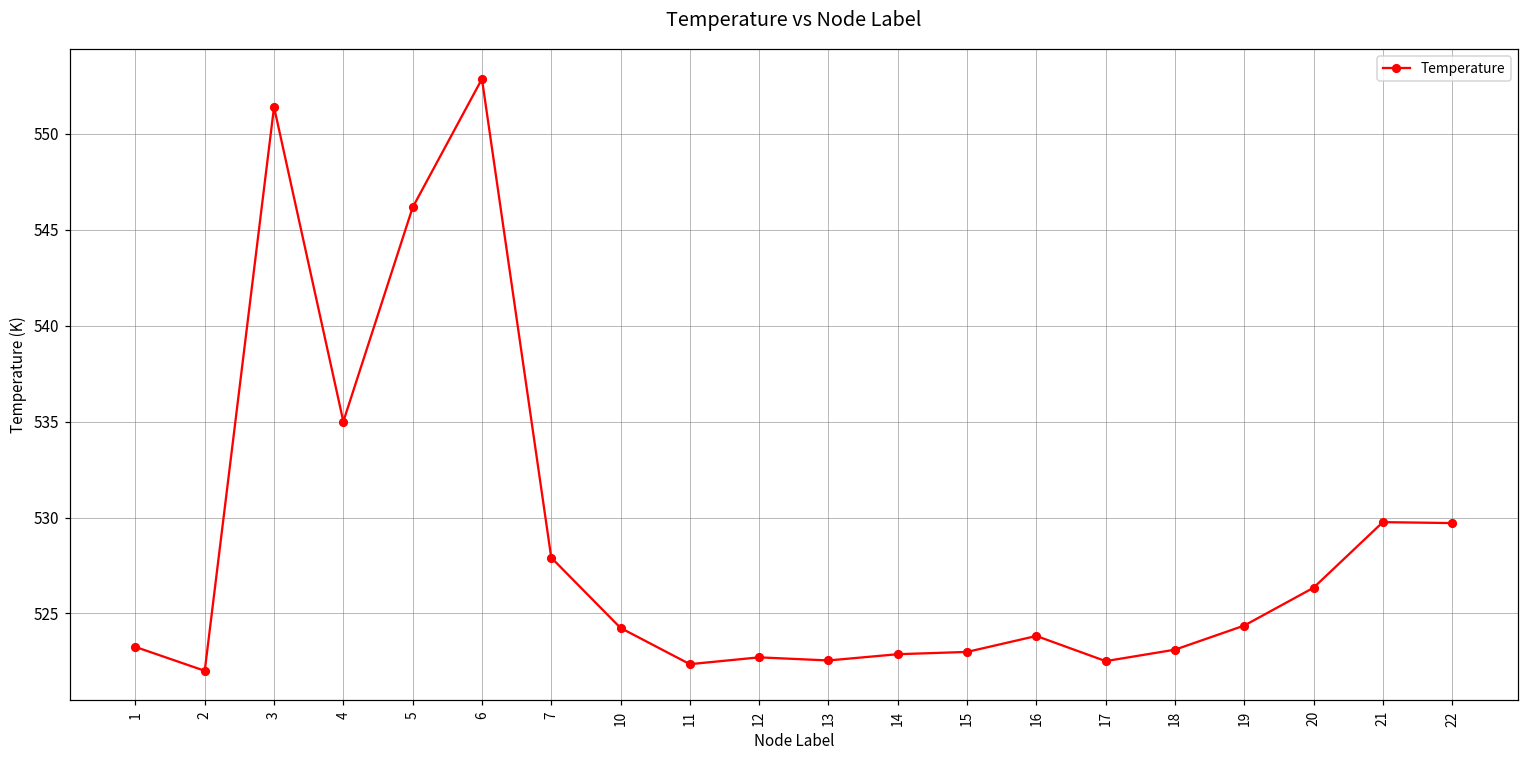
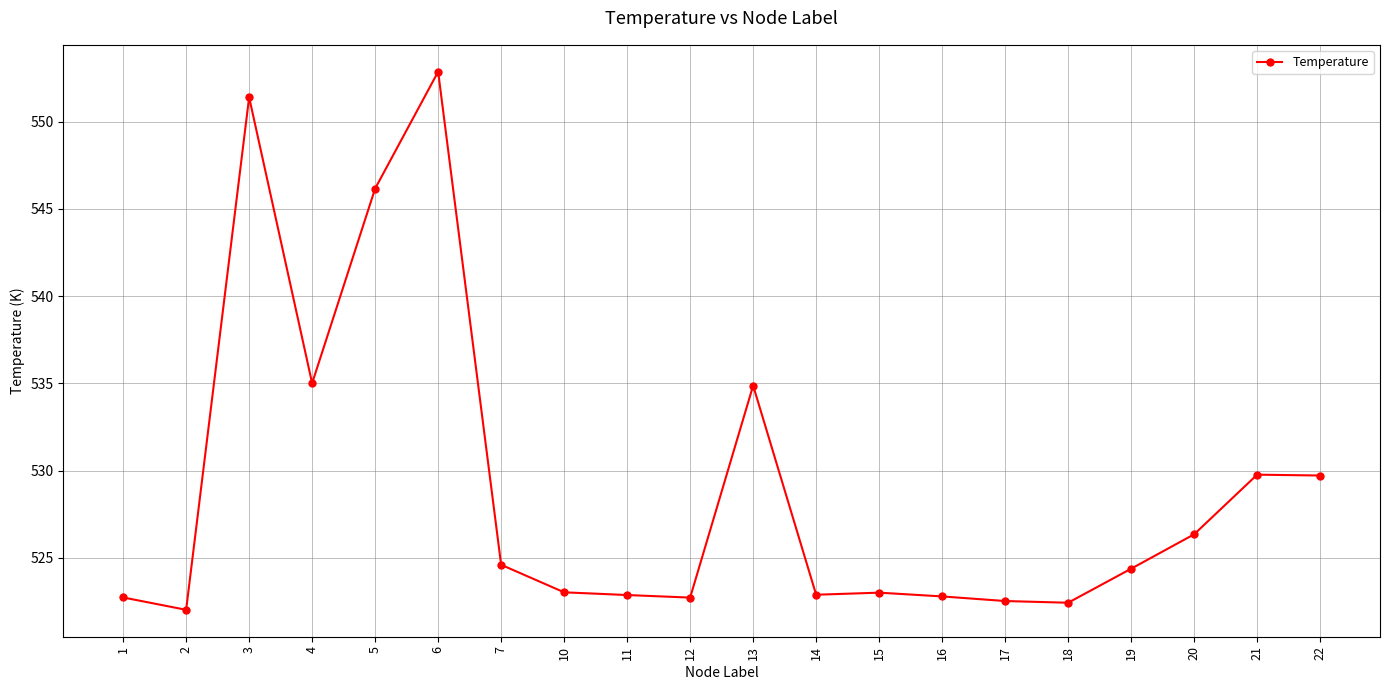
  {
-   "1": 523.3,
+   "1": 522.7,
    "2": 522.0,
    "3": 551.4,
    "4": 535.0,
    "5": 546.2,
    "6": 552.9,
-   "7": 527.9,
-   "10": 524.2,
-   "11": 522.4,
+   "7": 524.6,
+   "10": 523.0,
+   "11": 522.9,
    "12": 522.7,
-   "13": 522.6,
+   "13": 534.9,
    "14": 522.9,
    "15": 523.0,
-   "16": 523.8,
+   "16": 522.8,
    "17": 522.5,
-   "18": 523.1,
+   "18": 522.4,
    "19": 524.4,
    "20": 526.3,
    "21": 529.8,
    "22": 529.7
  }
